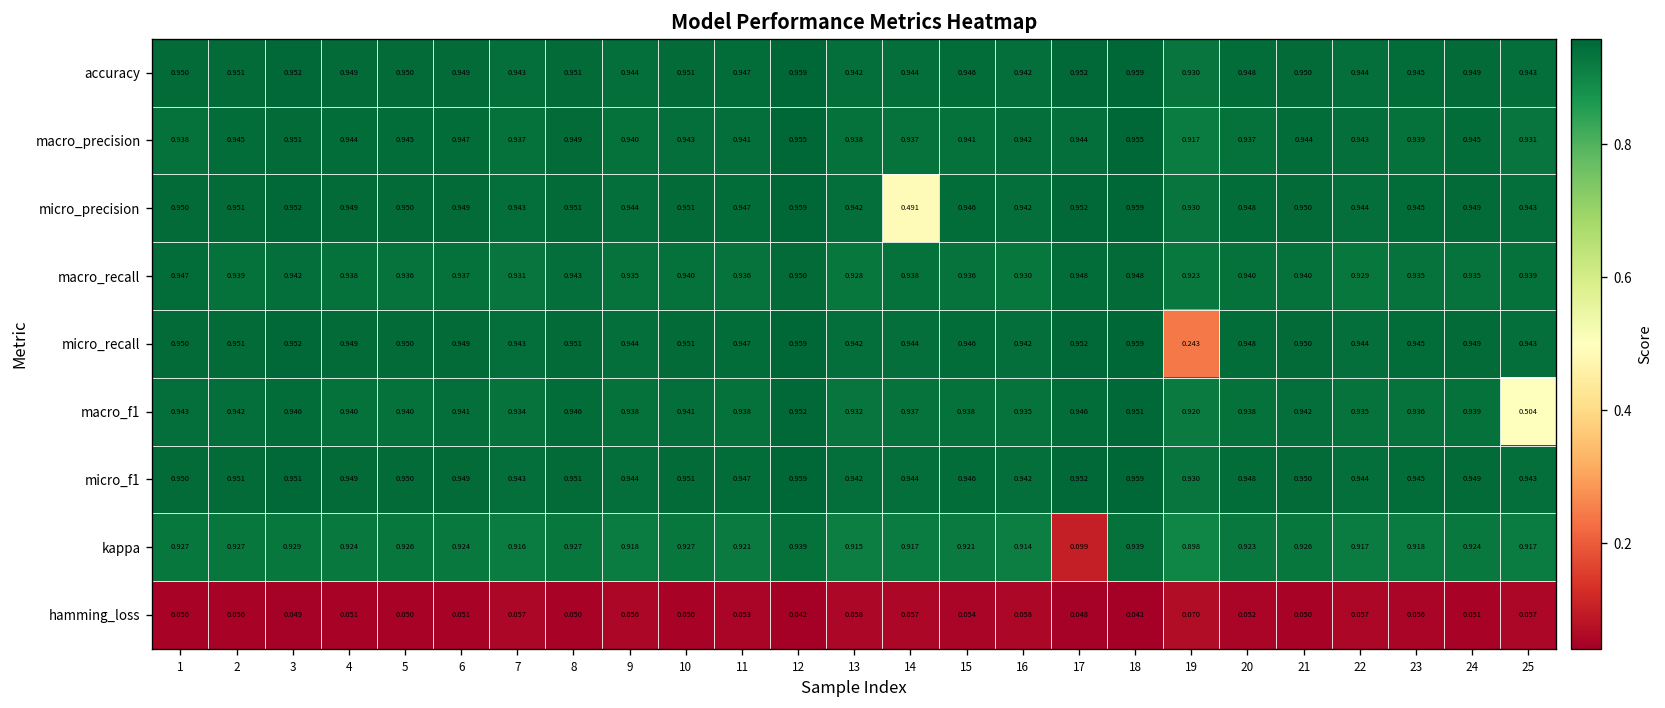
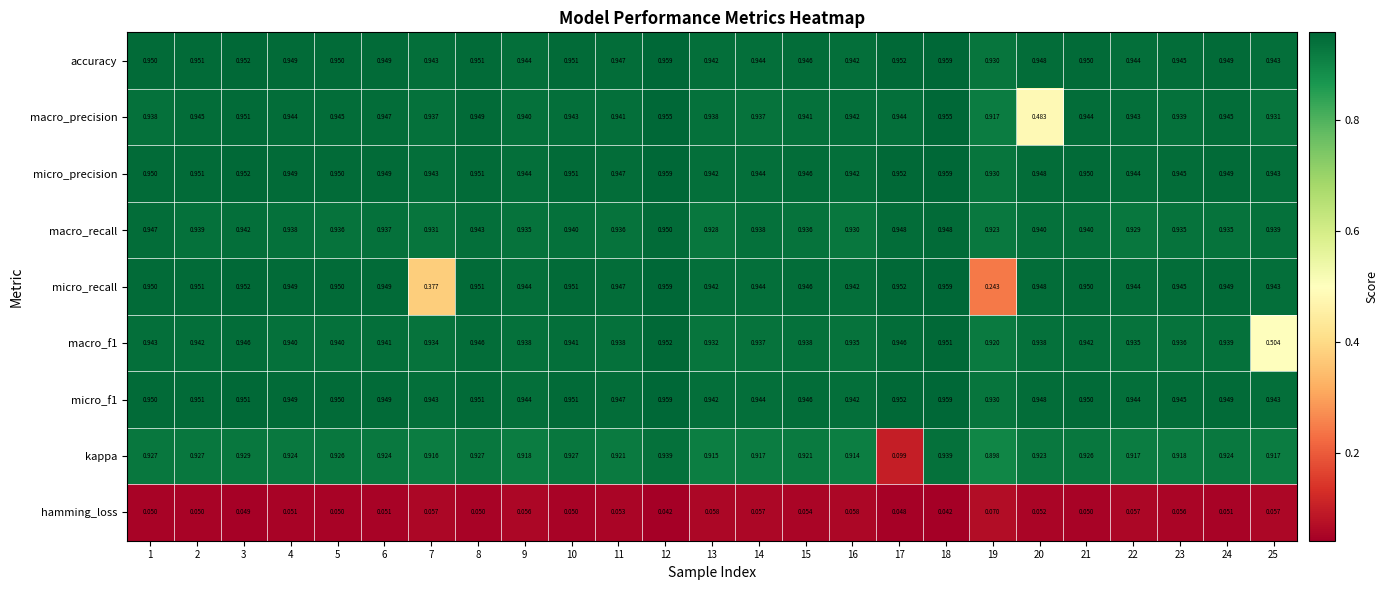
  {
    "macro_precision": {
      "1": 0.938,
      "2": 0.945,
      "3": 0.951,
      "4": 0.944,
      "5": 0.945,
      "6": 0.947,
      "7": 0.937,
      "8": 0.949,
      "9": 0.940,
      "10": 0.943,
      "11": 0.941,
      "12": 0.955,
      "13": 0.938,
      "14": 0.937,
      "15": 0.941,
      "16": 0.942,
      "17": 0.944,
      "18": 0.955,
      "19": 0.917,
-     "20": 0.937,
+     "20": 0.483,
      "21": 0.944,
      "22": 0.943,
      "23": 0.939,
      "24": 0.945,
      "25": 0.931
    },
    "micro_precision": {
      "1": 0.950,
      "2": 0.951,
      "3": 0.952,
      "4": 0.949,
      "5": 0.950,
      "6": 0.949,
      "7": 0.943,
      "8": 0.951,
      "9": 0.944,
      "10": 0.951,
      "11": 0.947,
      "12": 0.959,
      "13": 0.942,
-     "14": 0.491,
+     "14": 0.944,
      "15": 0.946,
      "16": 0.942,
      "17": 0.952,
      "18": 0.959,
      "19": 0.930,
      "20": 0.948,
      "21": 0.950,
      "22": 0.944,
      "23": 0.945,
      "24": 0.949,
      "25": 0.943
    },
    "micro_recall": {
      "1": 0.950,
      "2": 0.951,
      "3": 0.952,
      "4": 0.949,
      "5": 0.950,
      "6": 0.949,
-     "7": 0.943,
+     "7": 0.377,
      "8": 0.951,
      "9": 0.944,
      "10": 0.951,
      "11": 0.947,
      "12": 0.959,
      "13": 0.942,
      "14": 0.944,
      "15": 0.946,
      "16": 0.942,
      "17": 0.952,
      "18": 0.959,
      "19": 0.243,
      "20": 0.948,
      "21": 0.950,
      "22": 0.944,
      "23": 0.945,
      "24": 0.949,
      "25": 0.943
    }
  }
